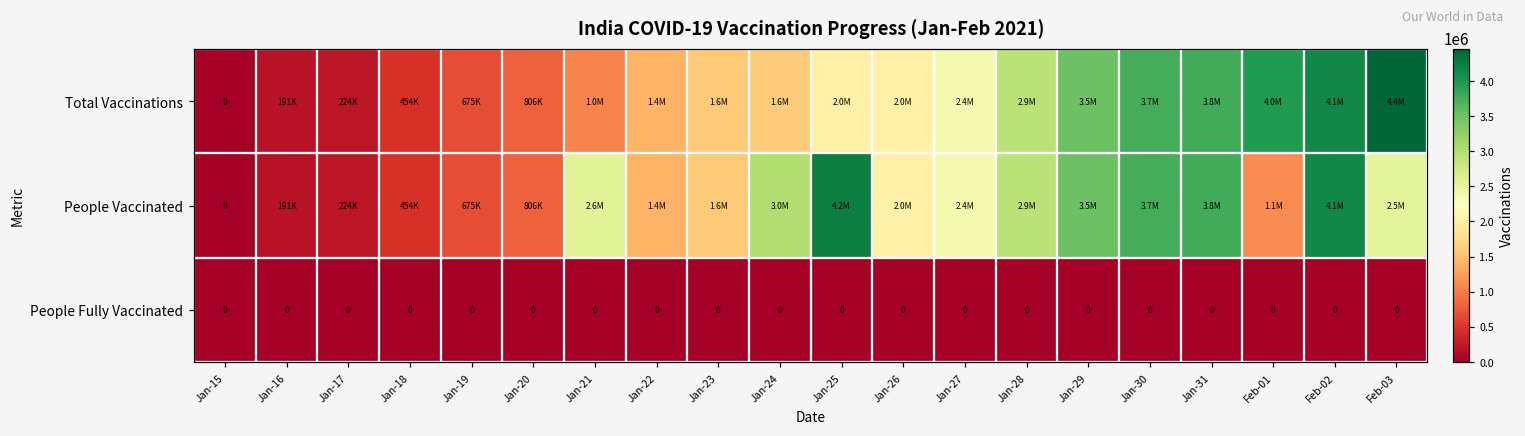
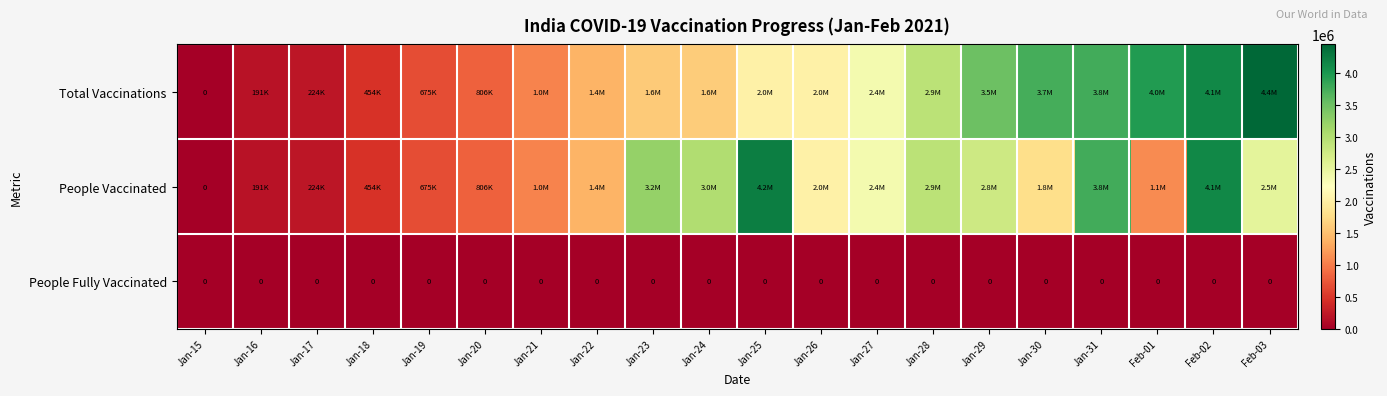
  {
    "Total Vaccinations": {
      "Jan-15": "0",
      "Jan-16": "191K",
      "Jan-17": "224K",
      "Jan-18": "454K",
      "Jan-19": "675K",
      "Jan-20": "806K",
      "Jan-21": "1.0M",
      "Jan-22": "1.4M",
      "Jan-23": "1.6M",
      "Jan-24": "1.6M",
      "Jan-25": "2.0M",
      "Jan-26": "2.0M",
      "Jan-27": "2.4M",
      "Jan-28": "2.9M",
      "Jan-29": "3.5M",
      "Jan-30": "3.7M",
      "Jan-31": "3.8M",
      "Feb-01": "4.0M",
      "Feb-02": "4.1M",
      "Feb-03": "4.4M"
    },
    "People Vaccinated": {
      "Jan-15": "0",
      "Jan-16": "191K",
      "Jan-17": "224K",
      "Jan-18": "454K",
      "Jan-19": "675K",
      "Jan-20": "806K",
-     "Jan-21": "2.6M",
+     "Jan-21": "1.0M",
      "Jan-22": "1.4M",
-     "Jan-23": "1.6M",
+     "Jan-23": "3.2M",
      "Jan-24": "3.0M",
      "Jan-25": "4.2M",
      "Jan-26": "2.0M",
      "Jan-27": "2.4M",
      "Jan-28": "2.9M",
-     "Jan-29": "3.5M",
-     "Jan-30": "3.7M",
+     "Jan-29": "2.8M",
+     "Jan-30": "1.8M",
      "Jan-31": "3.8M",
      "Feb-01": "1.1M",
      "Feb-02": "4.1M",
      "Feb-03": "2.5M"
    },
    "People Fully Vaccinated": {
      "Jan-15": "0",
      "Jan-16": "0",
      "Jan-17": "0",
      "Jan-18": "0",
      "Jan-19": "0",
      "Jan-20": "0",
      "Jan-21": "0",
      "Jan-22": "0",
      "Jan-23": "0",
      "Jan-24": "0",
      "Jan-25": "0",
      "Jan-26": "0",
      "Jan-27": "0",
      "Jan-28": "0",
      "Jan-29": "0",
      "Jan-30": "0",
      "Jan-31": "0",
      "Feb-01": "0",
      "Feb-02": "0",
      "Feb-03": "0"
    }
  }
